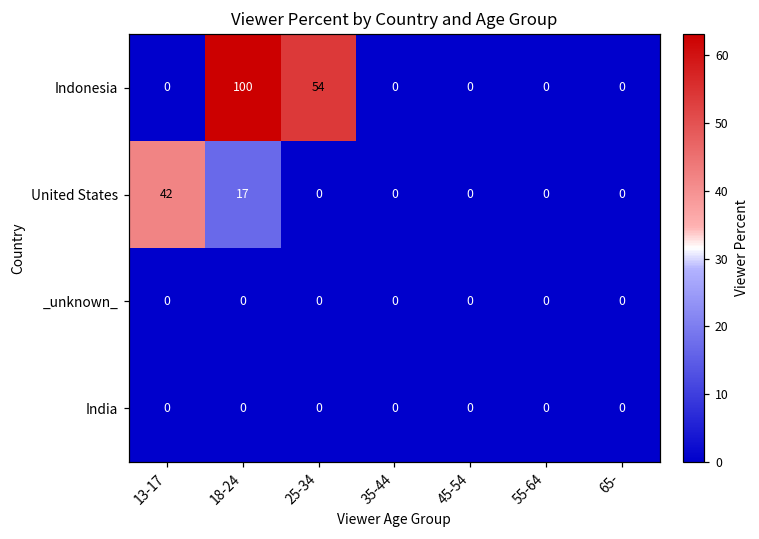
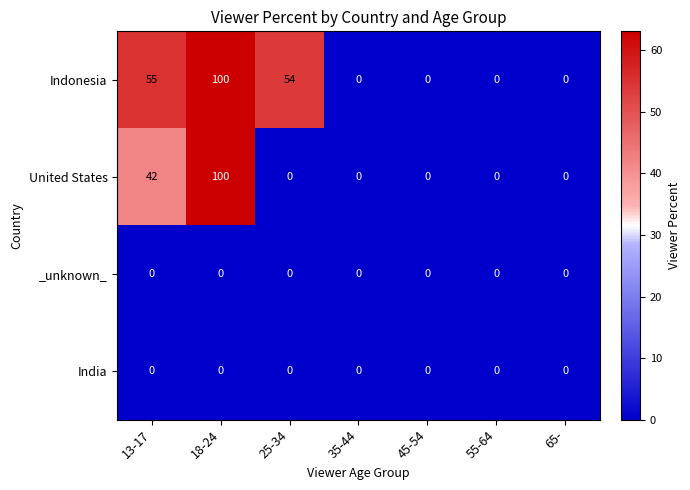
  {
    "Indonesia": {
-     "13-17": 0,
+     "13-17": 55,
      "18-24": 100,
      "25-34": 54,
      "35-44": 0,
      "45-54": 0,
      "55-64": 0,
      "65-": 0
    },
    "United States": {
      "13-17": 42,
-     "18-24": 17,
+     "18-24": 100,
      "25-34": 0,
      "35-44": 0,
      "45-54": 0,
      "55-64": 0,
      "65-": 0
    },
    "_unknown_": {
      "13-17": 0,
      "18-24": 0,
      "25-34": 0,
      "35-44": 0,
      "45-54": 0,
      "55-64": 0,
      "65-": 0
    },
    "India": {
      "13-17": 0,
      "18-24": 0,
      "25-34": 0,
      "35-44": 0,
      "45-54": 0,
      "55-64": 0,
      "65-": 0
    }
  }
